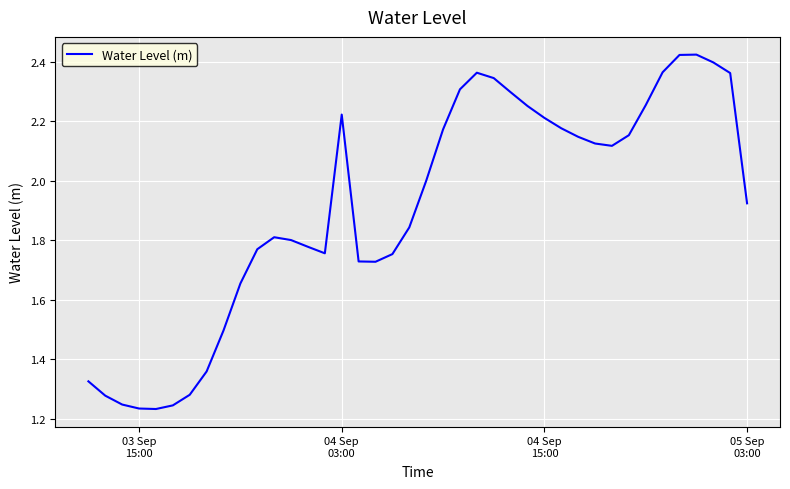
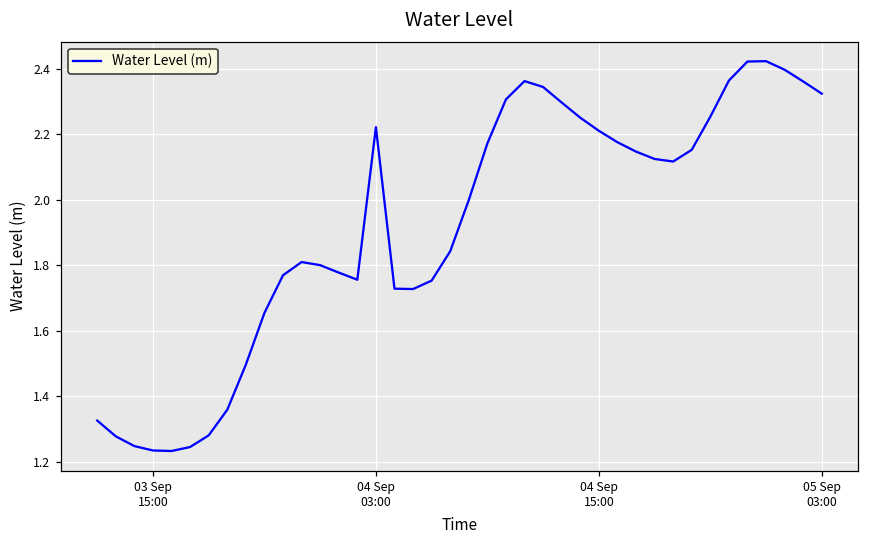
  {
    "03 Sep 15:00": 1.23,
    "04 Sep 03:00": 2.22,
    "04 Sep 15:00": 2.21,
-   "05 Sep 03:00": 1.92
+   "05 Sep 03:00": 2.32
  }
